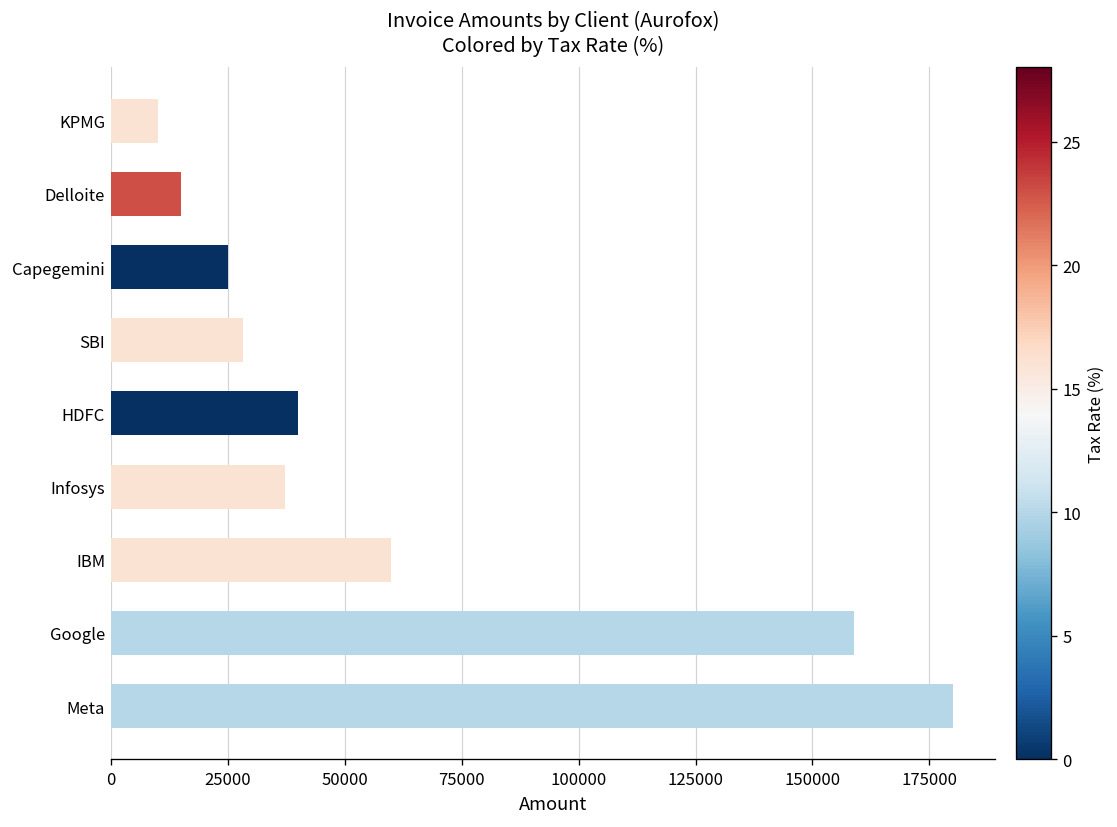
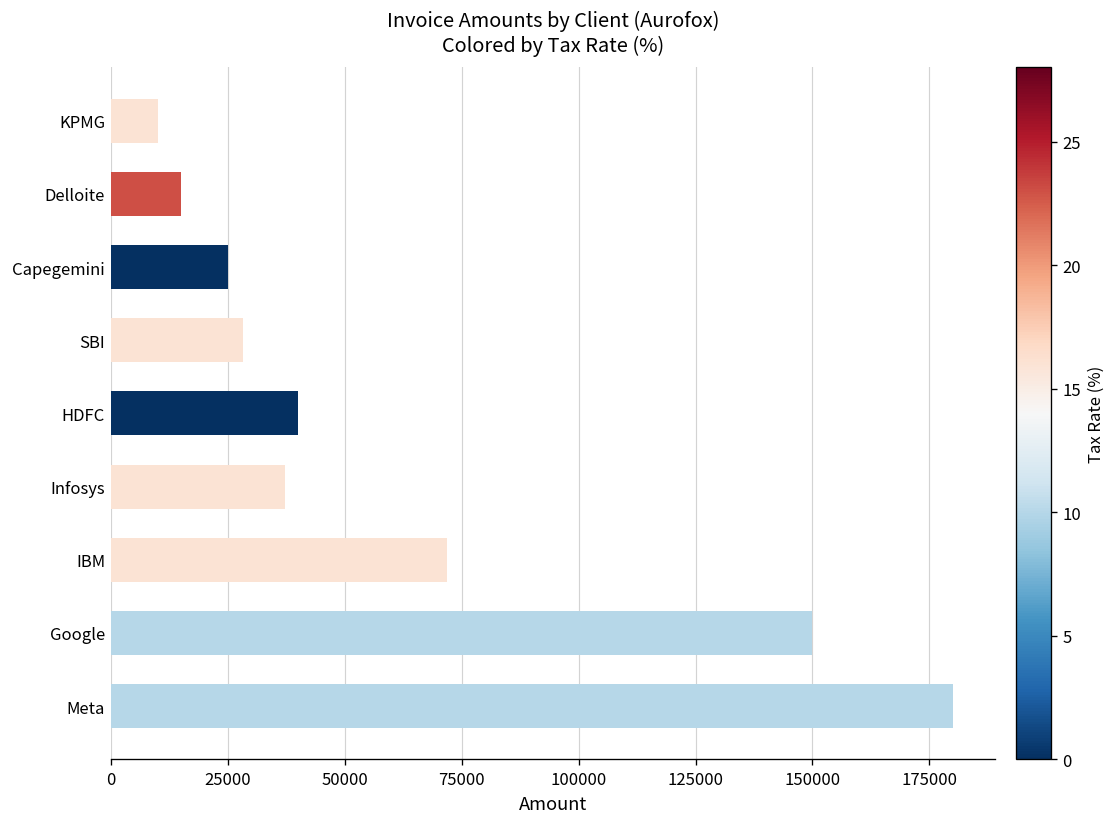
  {
    "KPMG": 10000,
    "Delloite": 15000,
    "Capegemini": 25000,
    "SBI": 28000,
    "HDFC": 40000,
    "Infosys": 37000,
-   "IBM": 60000,
-   "Google": 159000,
+   "IBM": 72000,
+   "Google": 150000,
    "Meta": 180000
  }
